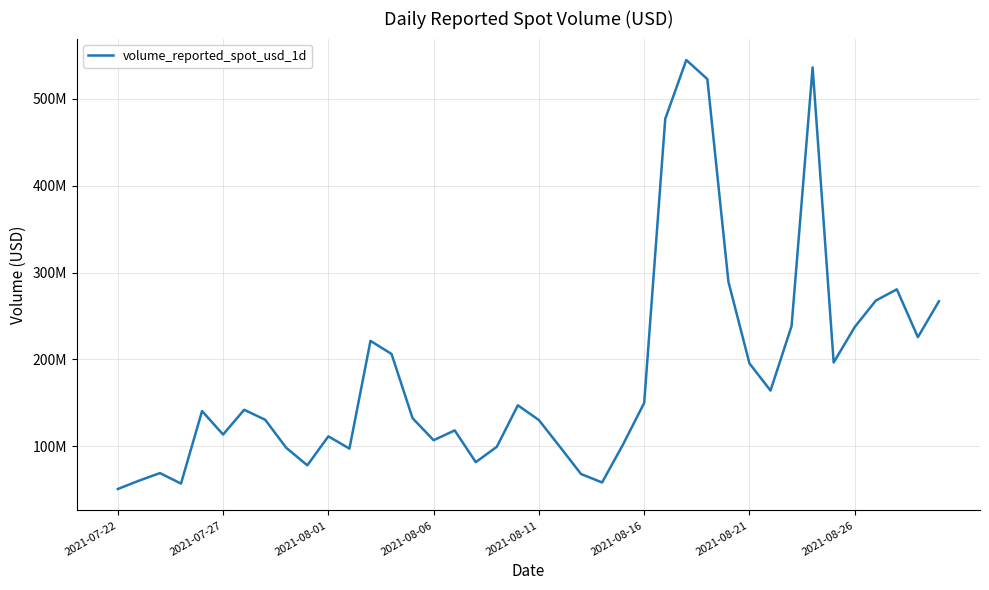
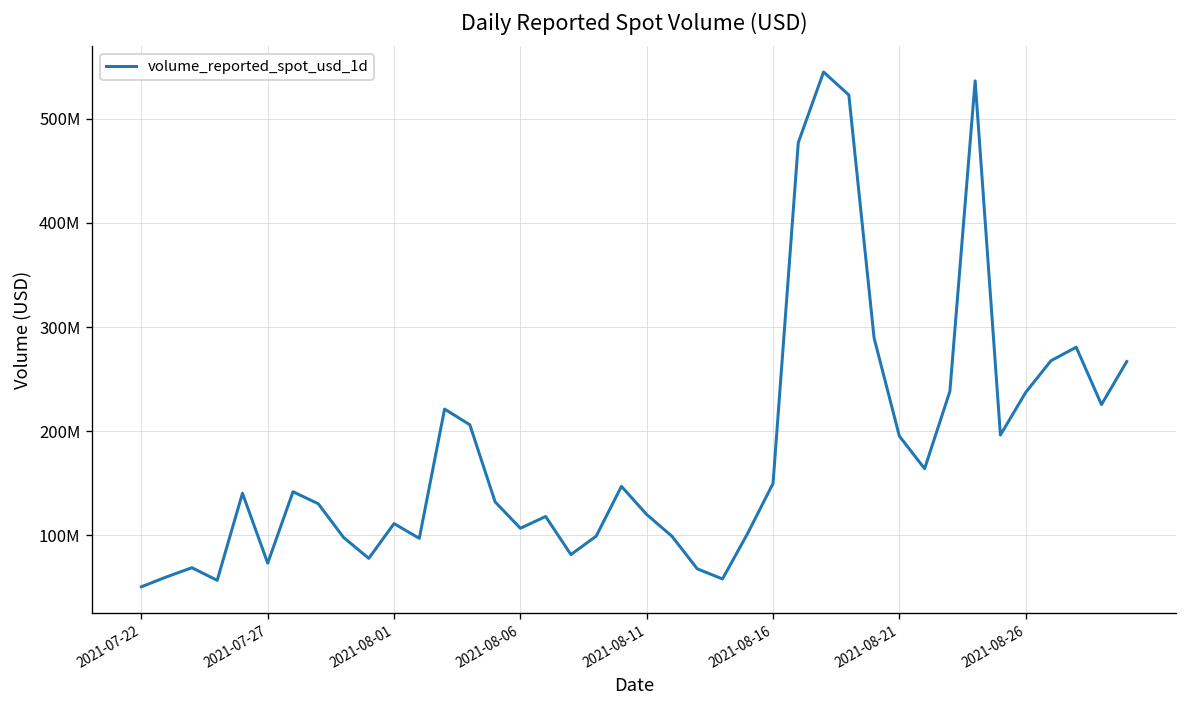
  {
    "2021-07-22": 50000000,
-   "2021-07-27": 110000000,
+   "2021-07-27": 70000000,
    "2021-08-01": 110000000,
    "2021-08-06": 110000000,
-   "2021-08-11": 130000000,
+   "2021-08-11": 120000000,
    "2021-08-16": 150000000,
    "2021-08-21": 200000000,
    "2021-08-26": 240000000
  }
